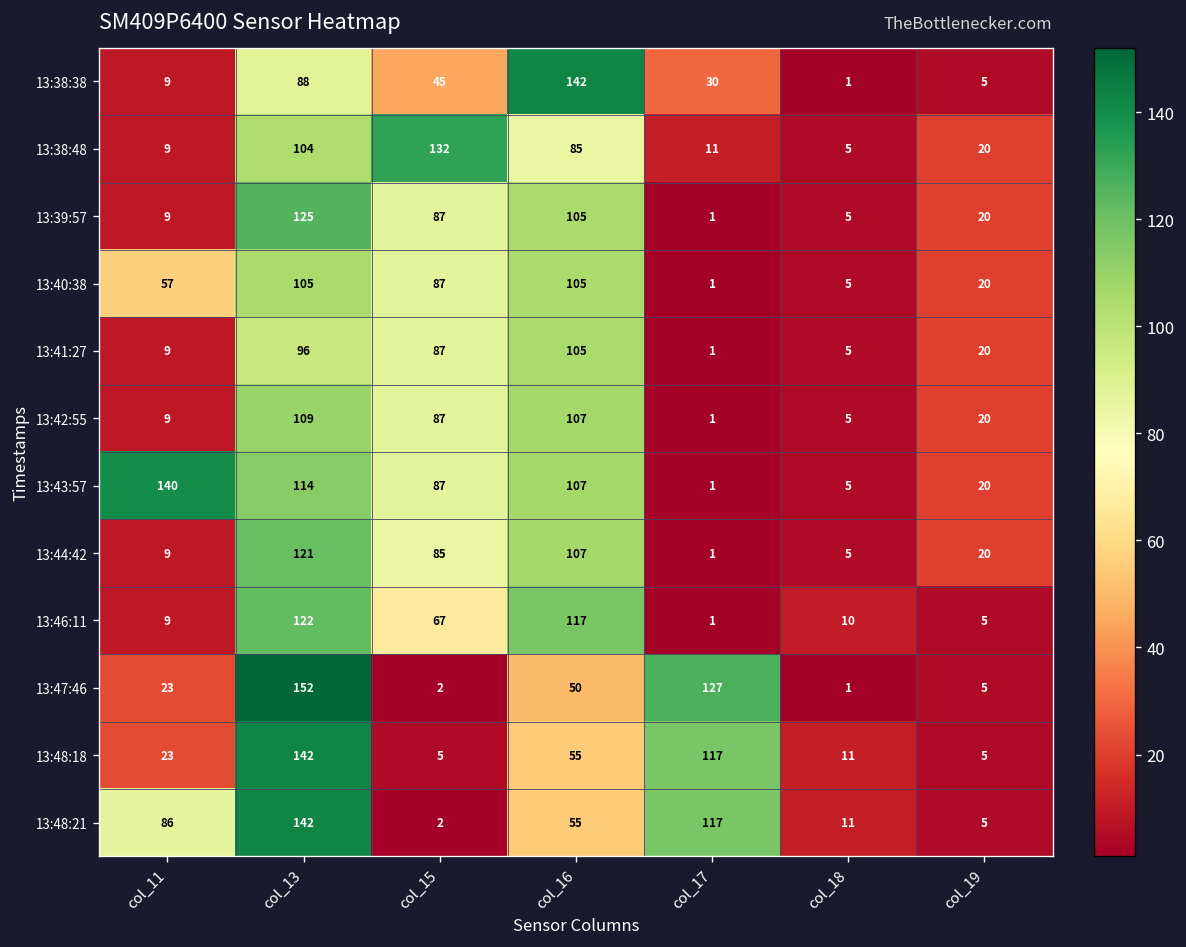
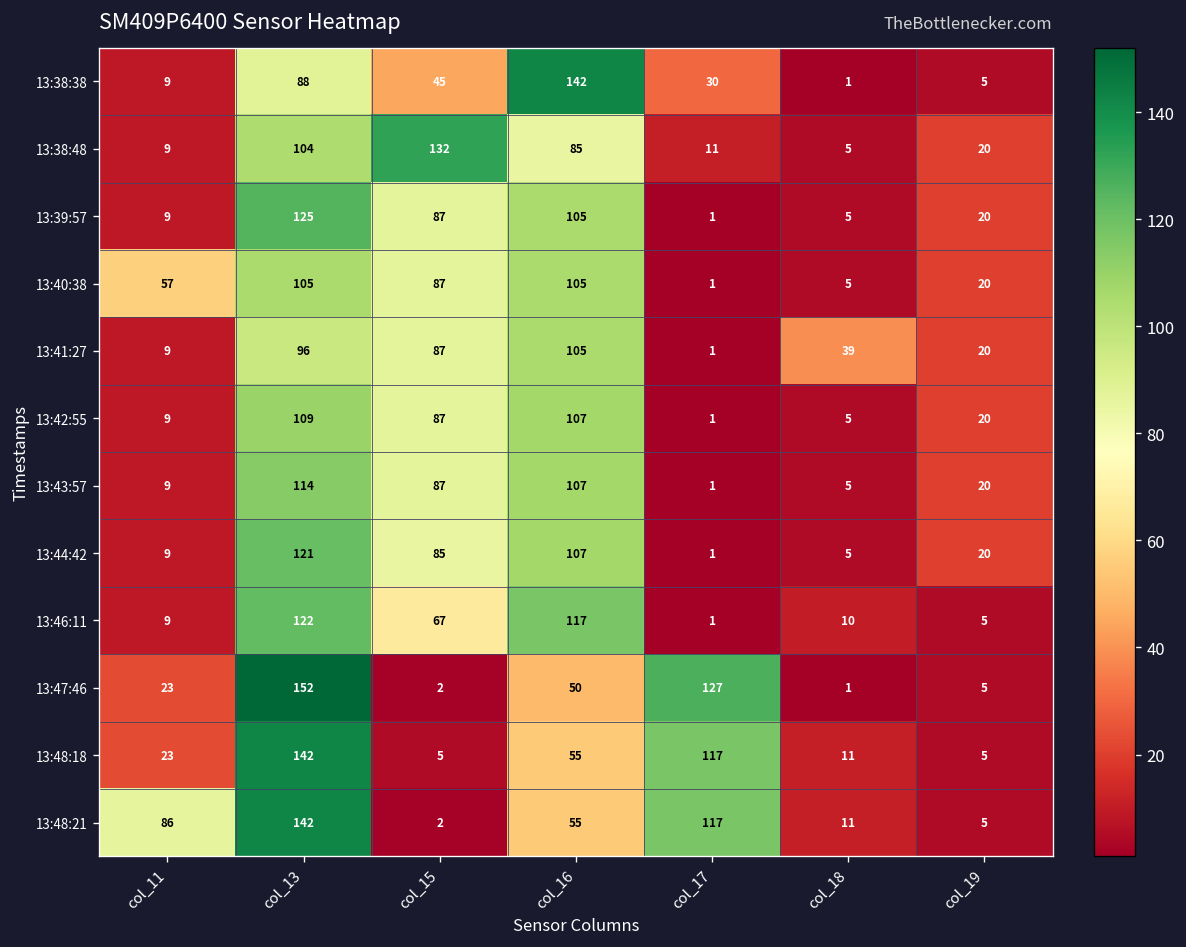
  {
    "13:38:38": {
      "col_11": 9,
      "col_13": 88,
      "col_15": 45,
      "col_16": 142,
      "col_17": 30,
      "col_18": 1,
      "col_19": 5
    },
    "13:38:48": {
      "col_11": 9,
      "col_13": 104,
      "col_15": 132,
      "col_16": 85,
      "col_17": 11,
      "col_18": 5,
      "col_19": 20
    },
    "13:39:57": {
      "col_11": 9,
      "col_13": 125,
      "col_15": 87,
      "col_16": 105,
      "col_17": 1,
      "col_18": 5,
      "col_19": 20
    },
    "13:40:38": {
      "col_11": 57,
      "col_13": 105,
      "col_15": 87,
      "col_16": 105,
      "col_17": 1,
      "col_18": 5,
      "col_19": 20
    },
    "13:41:27": {
      "col_11": 9,
      "col_13": 96,
      "col_15": 87,
      "col_16": 105,
      "col_17": 1,
-     "col_18": 5,
+     "col_18": 39,
      "col_19": 20
    },
    "13:42:55": {
      "col_11": 9,
      "col_13": 109,
      "col_15": 87,
      "col_16": 107,
      "col_17": 1,
      "col_18": 5,
      "col_19": 20
    },
    "13:43:57": {
-     "col_11": 140,
+     "col_11": 9,
      "col_13": 114,
      "col_15": 87,
      "col_16": 107,
      "col_17": 1,
      "col_18": 5,
      "col_19": 20
    },
    "13:44:42": {
      "col_11": 9,
      "col_13": 121,
      "col_15": 85,
      "col_16": 107,
      "col_17": 1,
      "col_18": 5,
      "col_19": 20
    },
    "13:46:11": {
      "col_11": 9,
      "col_13": 122,
      "col_15": 67,
      "col_16": 117,
      "col_17": 1,
      "col_18": 10,
      "col_19": 5
    },
    "13:47:46": {
      "col_11": 23,
      "col_13": 152,
      "col_15": 2,
      "col_16": 50,
      "col_17": 127,
      "col_18": 1,
      "col_19": 5
    },
    "13:48:18": {
      "col_11": 23,
      "col_13": 142,
      "col_15": 5,
      "col_16": 55,
      "col_17": 117,
      "col_18": 11,
      "col_19": 5
    },
    "13:48:21": {
      "col_11": 86,
      "col_13": 142,
      "col_15": 2,
      "col_16": 55,
      "col_17": 117,
      "col_18": 11,
      "col_19": 5
    }
  }
